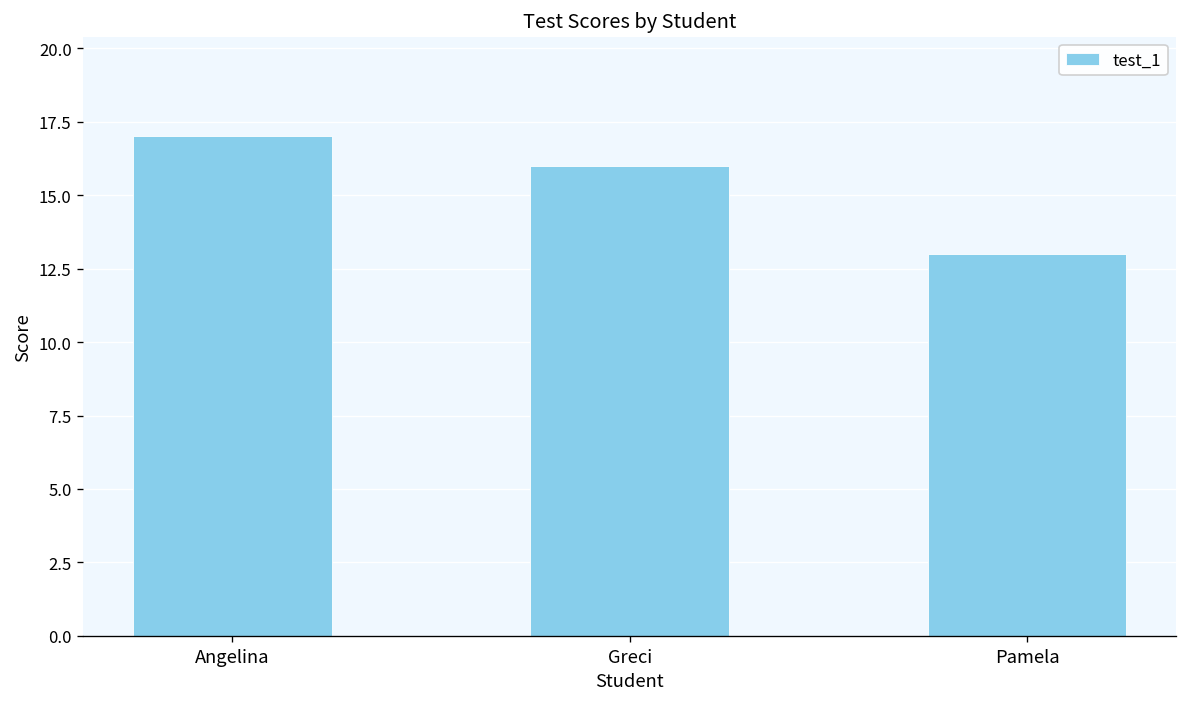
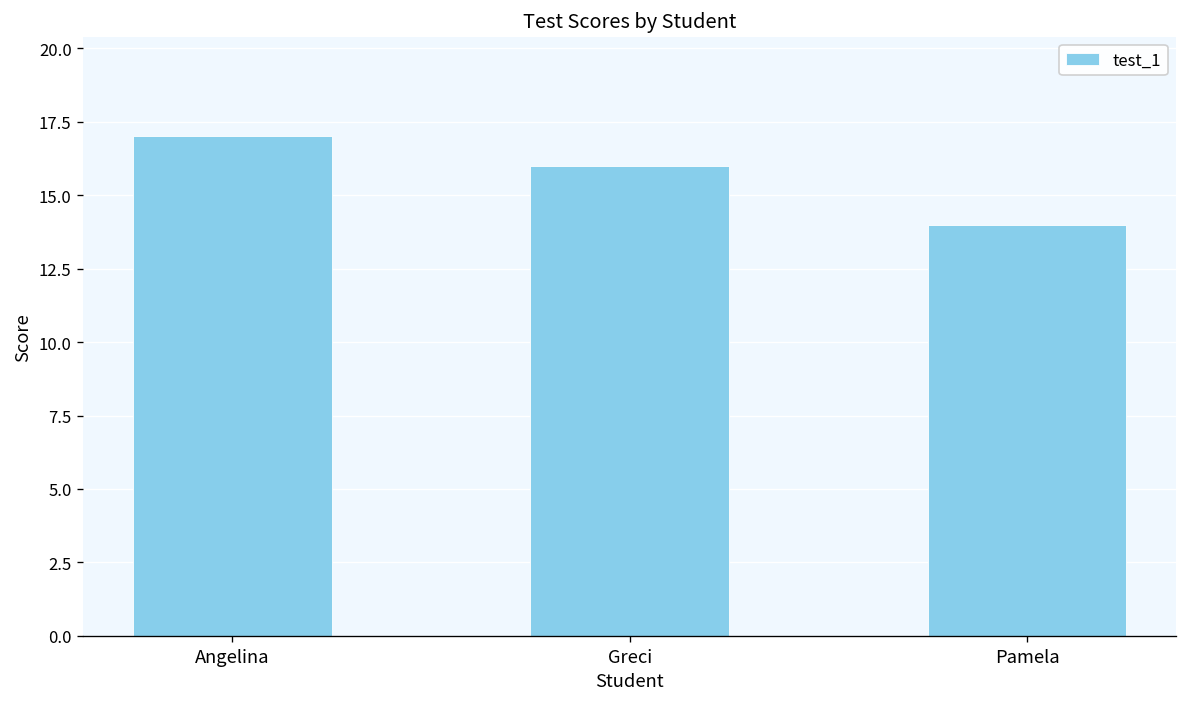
  {
    "Angelina": 17,
    "Greci": 16,
-   "Pamela": 13
+   "Pamela": 14
  }
